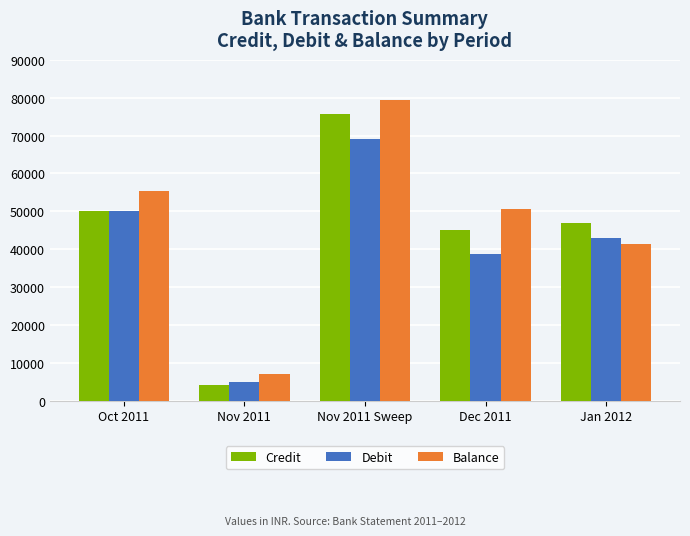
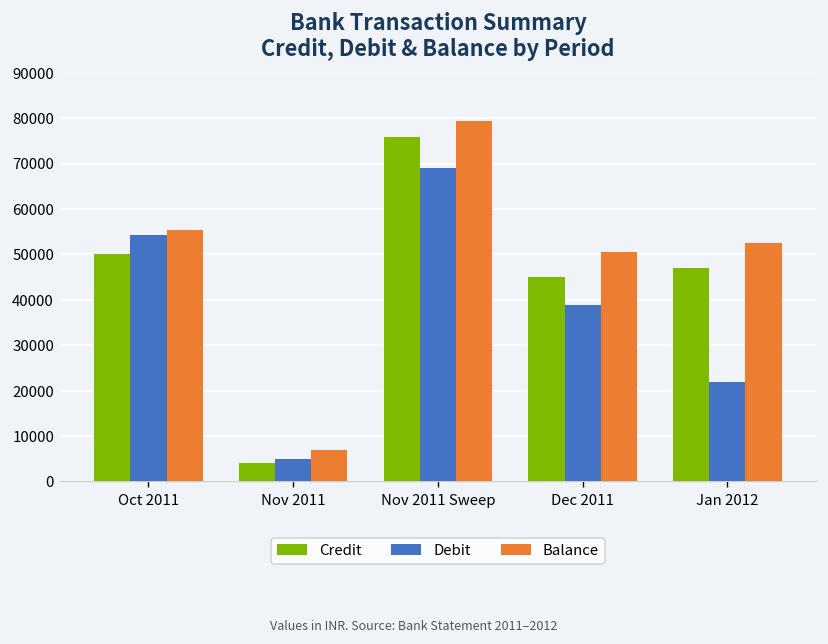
  {
    "Credit": {
      "Oct 2011": 50000,
      "Nov 2011": 4000,
      "Nov 2011 Sweep": 76000,
      "Dec 2011": 45000,
      "Jan 2012": 47000
    },
    "Debit": {
-     "Oct 2011": 50000,
+     "Oct 2011": 54000,
      "Nov 2011": 5000,
      "Nov 2011 Sweep": 69000,
      "Dec 2011": 39000,
-     "Jan 2012": 43000
+     "Jan 2012": 22000
    },
    "Balance": {
      "Oct 2011": 55000,
      "Nov 2011": 7000,
      "Nov 2011 Sweep": 79000,
      "Dec 2011": 50000,
-     "Jan 2012": 41000
+     "Jan 2012": 52000
    }
  }
